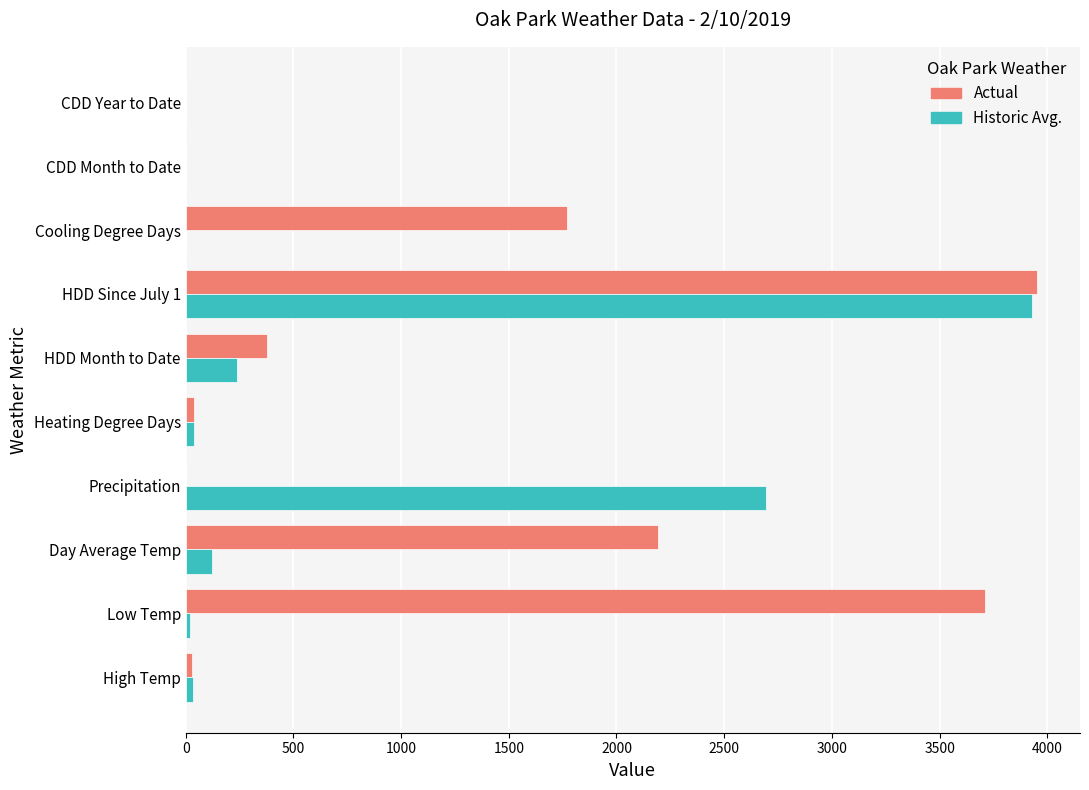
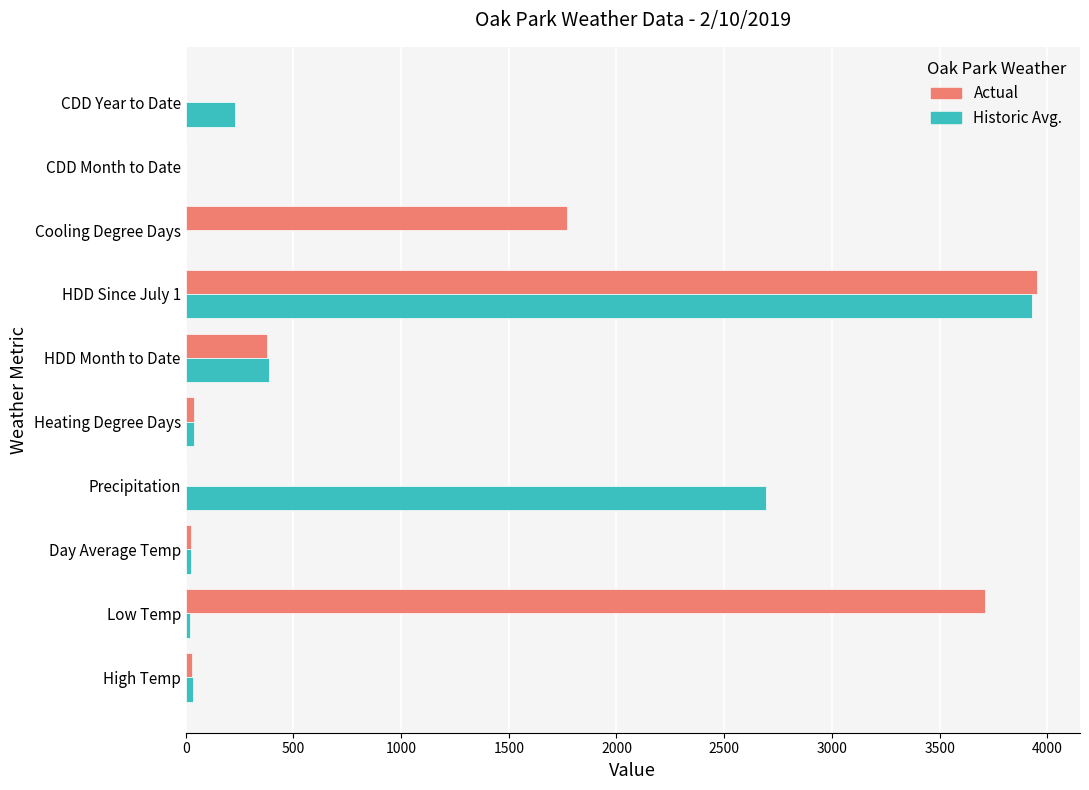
  {
    "Actual": {
      "CDD Year to Date": 0,
      "CDD Month to Date": 0,
      "Cooling Degree Days": 1770,
      "HDD Since July 1": 3950,
      "HDD Month to Date": 380,
      "Heating Degree Days": 40,
      "Precipitation": 0,
-     "Day Average Temp": 2190,
+     "Day Average Temp": 30,
      "Low Temp": 3710,
      "High Temp": 30
    },
    "Historic Avg.": {
-     "CDD Year to Date": 0,
+     "CDD Year to Date": 230,
      "CDD Month to Date": 0,
      "Cooling Degree Days": 0,
      "HDD Since July 1": 3930,
-     "HDD Month to Date": 240,
+     "HDD Month to Date": 390,
      "Heating Degree Days": 40,
      "Precipitation": 2690,
-     "Day Average Temp": 120,
+     "Day Average Temp": 30,
      "Low Temp": 20,
      "High Temp": 30
    }
  }
